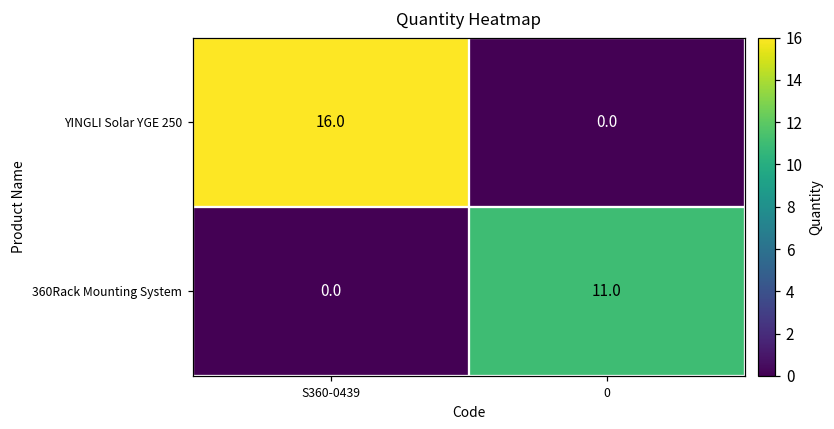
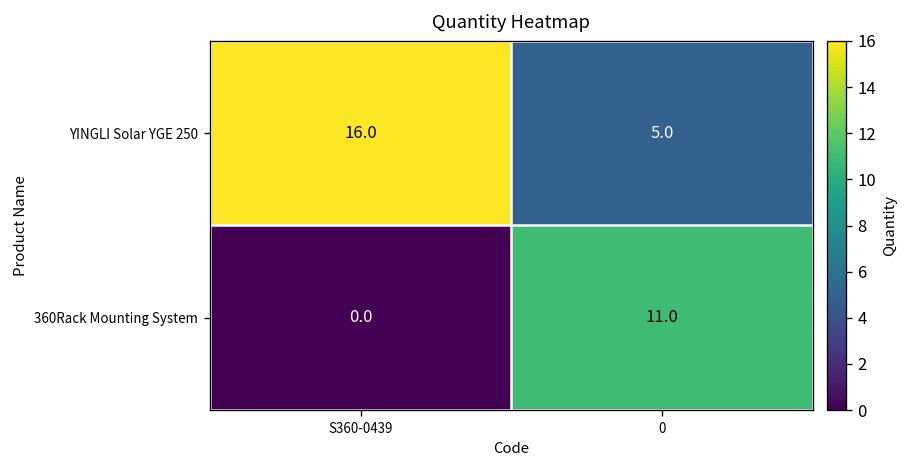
  {
    "YINGLI Solar YGE 250": {
      "S360-0439": 16.0,
-     "0": 0.0
+     "0": 5.0
    },
    "360Rack Mounting System": {
      "S360-0439": 0.0,
      "0": 11.0
    }
  }
